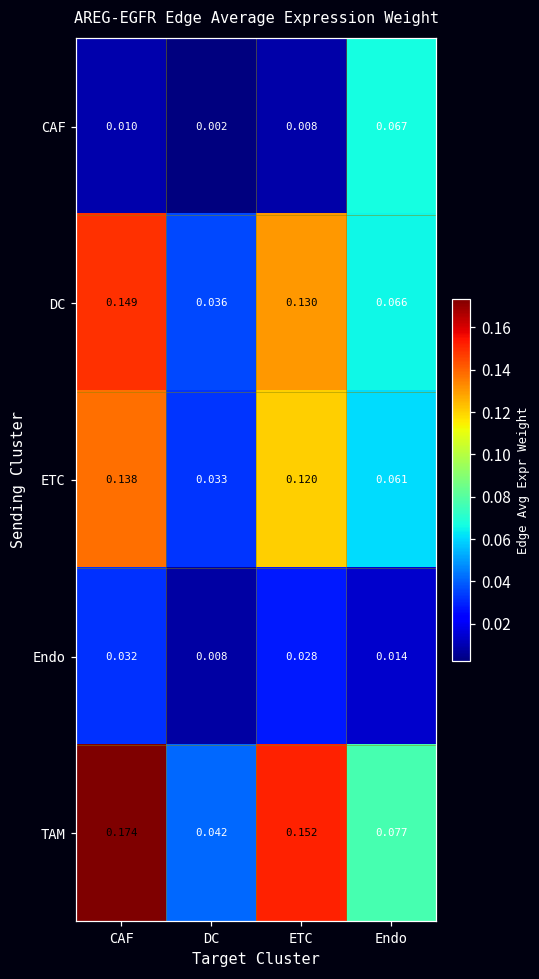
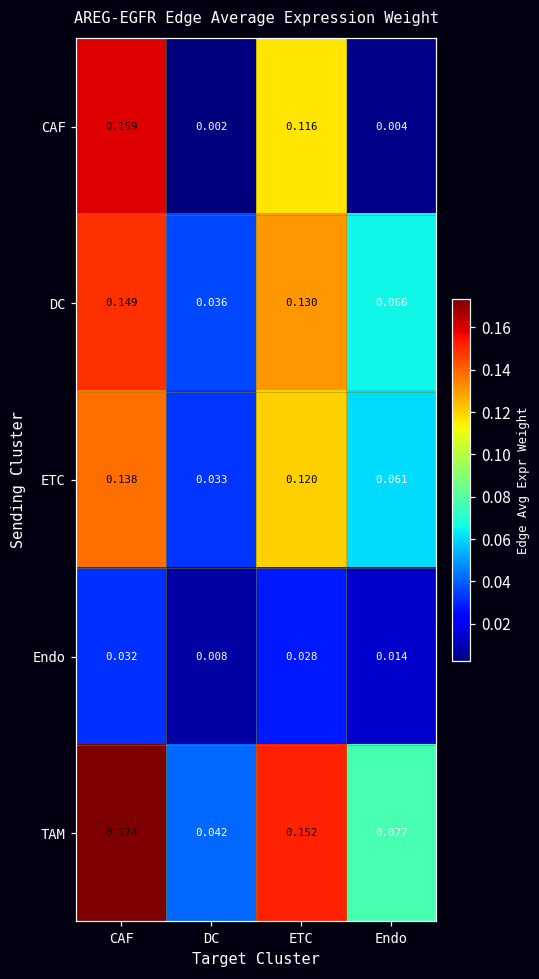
  {
    "CAF": {
-     "CAF": 0.010,
+     "CAF": 0.159,
      "DC": 0.002,
-     "ETC": 0.008,
-     "Endo": 0.067
+     "ETC": 0.116,
+     "Endo": 0.004
    },
    "DC": {
      "CAF": 0.149,
      "DC": 0.036,
      "ETC": 0.130,
      "Endo": 0.066
    },
    "ETC": {
      "CAF": 0.138,
      "DC": 0.033,
      "ETC": 0.120,
      "Endo": 0.061
    },
    "Endo": {
      "CAF": 0.032,
      "DC": 0.008,
      "ETC": 0.028,
      "Endo": 0.014
    },
    "TAM": {
      "CAF": 0.174,
      "DC": 0.042,
      "ETC": 0.152,
      "Endo": 0.077
    }
  }
